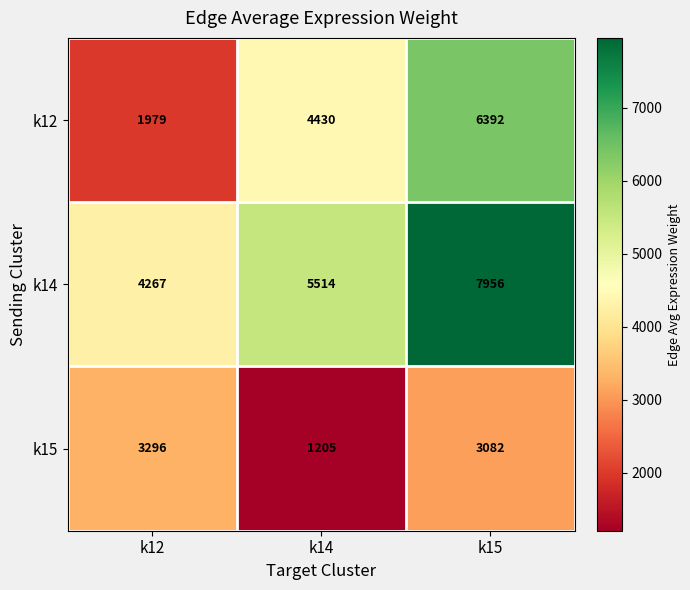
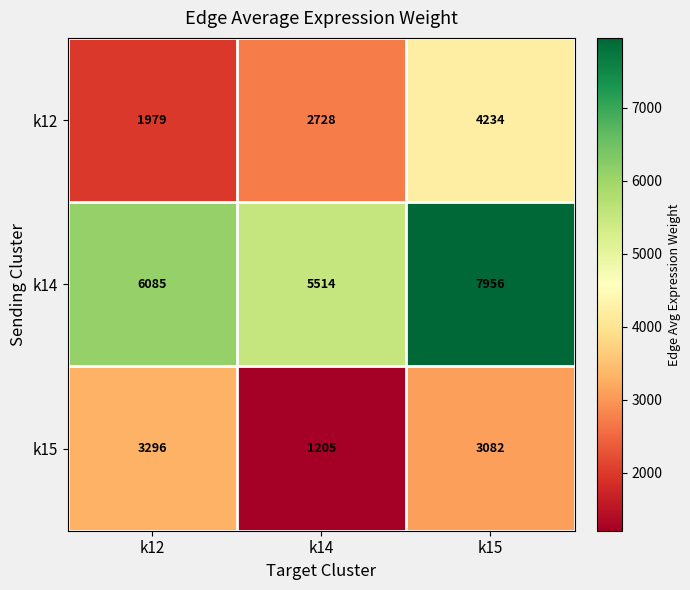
  {
    "k12": {
      "k12": 1979,
-     "k14": 4430,
-     "k15": 6392
+     "k14": 2728,
+     "k15": 4234
    },
    "k14": {
-     "k12": 4267,
+     "k12": 6085,
      "k14": 5514,
      "k15": 7956
    },
    "k15": {
      "k12": 3296,
      "k14": 1205,
      "k15": 3082
    }
  }
